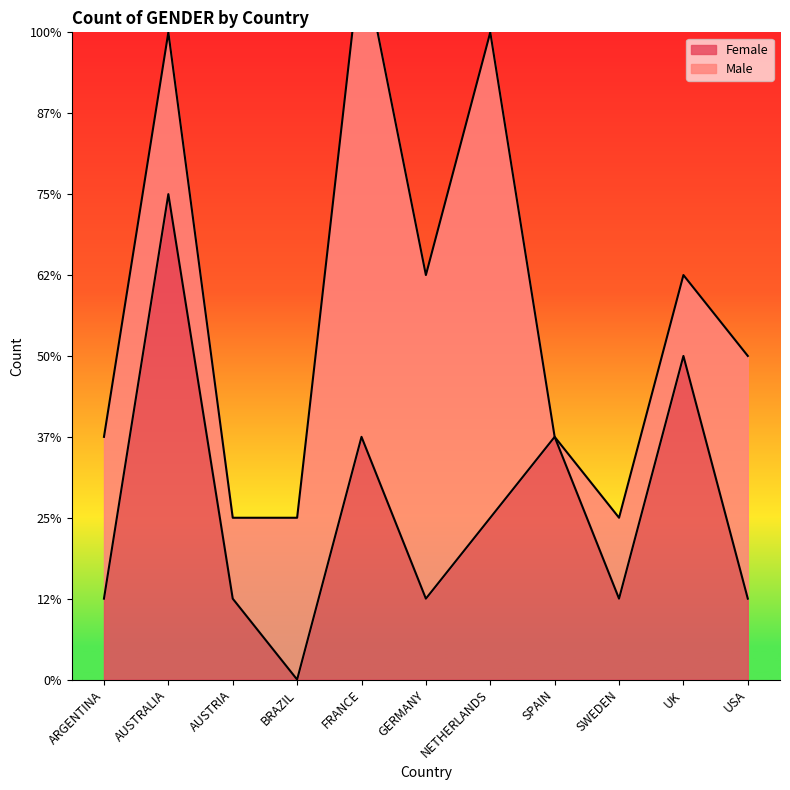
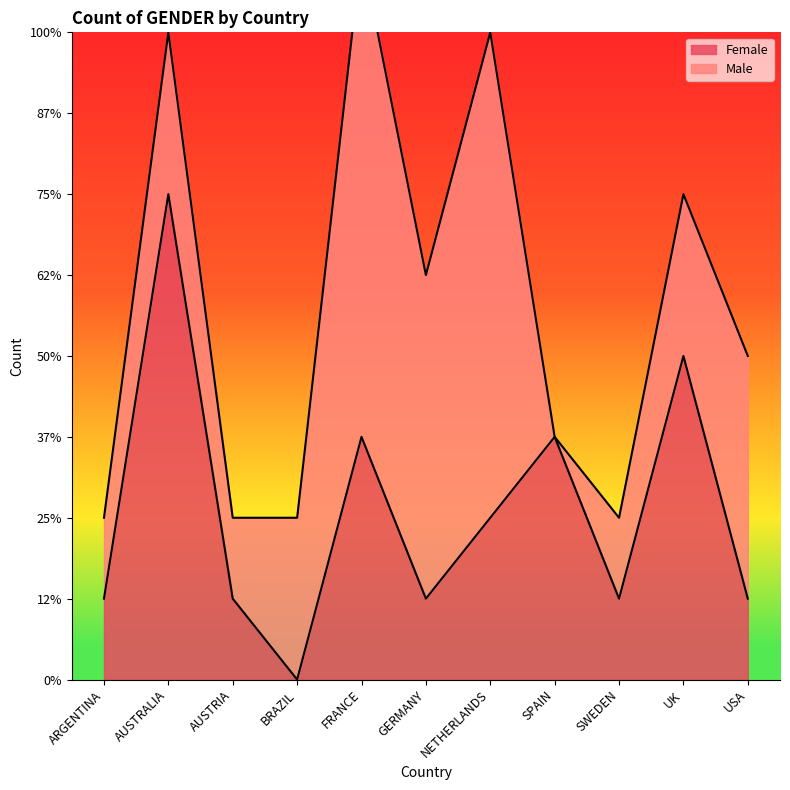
  {
    "Female": {
      "ARGENTINA": "13%",
      "AUSTRALIA": "75%",
      "AUSTRIA": "13%",
      "BRAZIL": "0%",
      "FRANCE": "38%",
      "GERMANY": "13%",
      "NETHERLANDS": "25%",
      "SWEDEN": "13%",
      "UK": "50%",
      "USA": "13%"
    },
    "Male": {
-     "ARGENTINA": "25%",
+     "ARGENTINA": "13%",
      "AUSTRALIA": "25%",
      "AUSTRIA": "13%",
      "BRAZIL": "25%",
      "GERMANY": "50%",
      "NETHERLANDS": "75%",
      "SWEDEN": "13%",
-     "UK": "13%",
+     "UK": "25%",
      "USA": "38%"
    }
  }
